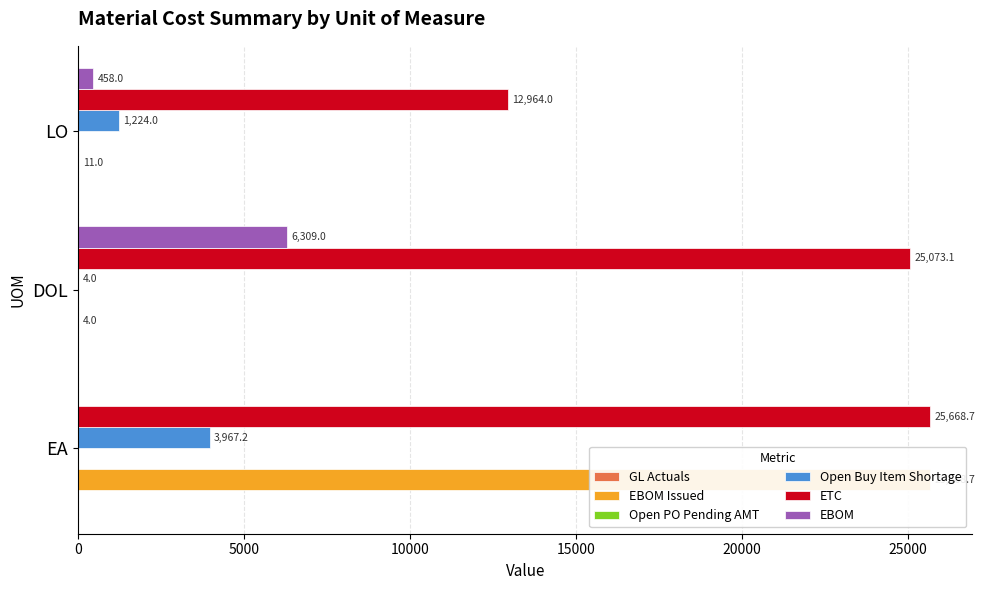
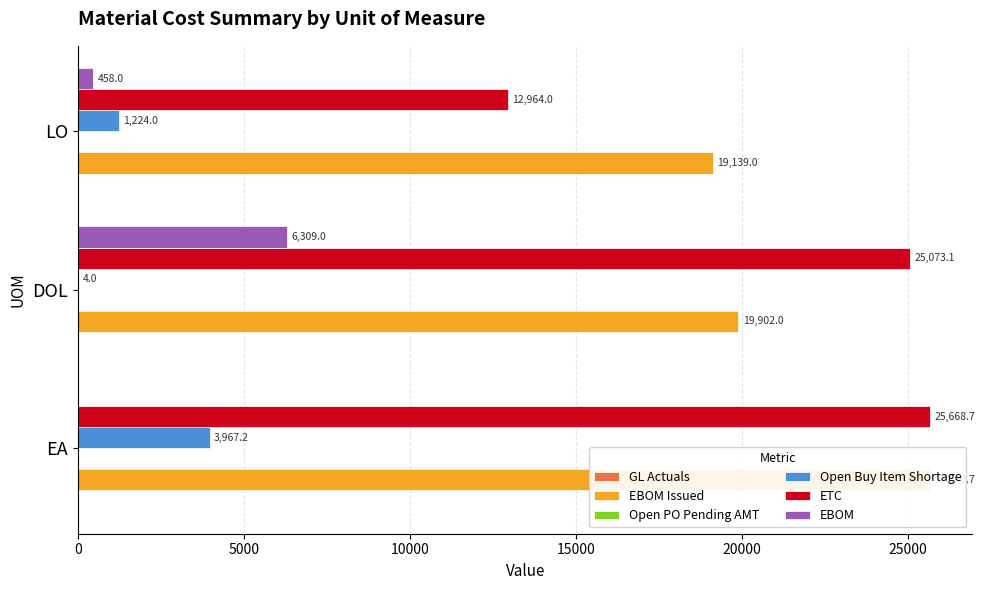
  {
    "GL Actuals": {
      "LO": "0",
      "DOL": "0",
      "EA": "0"
    },
    "EBOM Issued": {
-     "LO": "11.0",
-     "DOL": "4.0"
+     "LO": "19,139.0",
+     "DOL": "19,902.0"
    },
    "Open PO Pending AMT": {
      "LO": "0",
      "DOL": "0",
      "EA": "0"
    },
    "Open Buy Item Shortage": {
      "LO": "1,224.0",
      "DOL": "4.0",
      "EA": "3,967.2"
    },
    "ETC": {
      "LO": "12,964.0",
      "DOL": "25,073.1",
      "EA": "25,668.7"
    },
    "EBOM": {
      "LO": "458.0",
      "DOL": "6,309.0"
    }
  }
